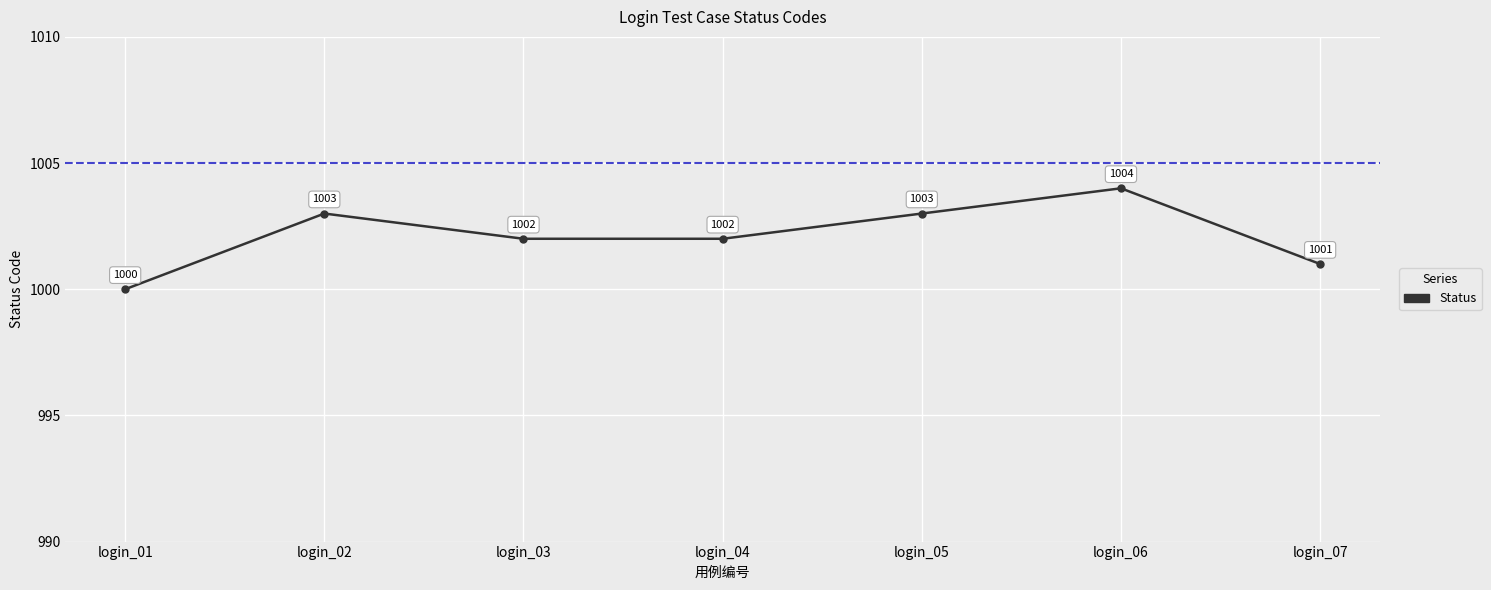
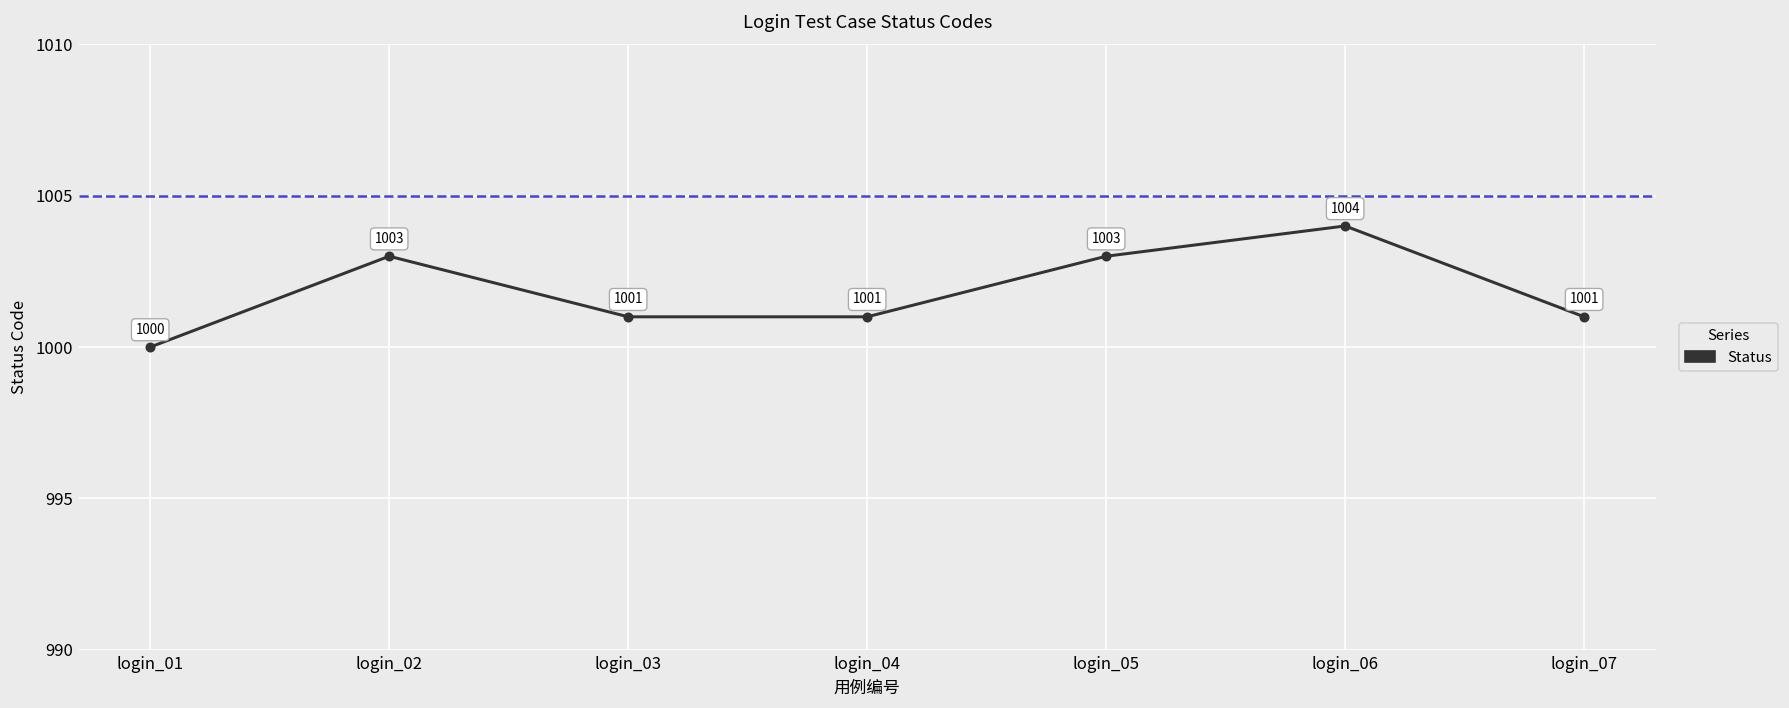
  {
-   "login_03": 1002,
-   "login_04": 1002
+   "login_03": 1001,
+   "login_04": 1001
  }
